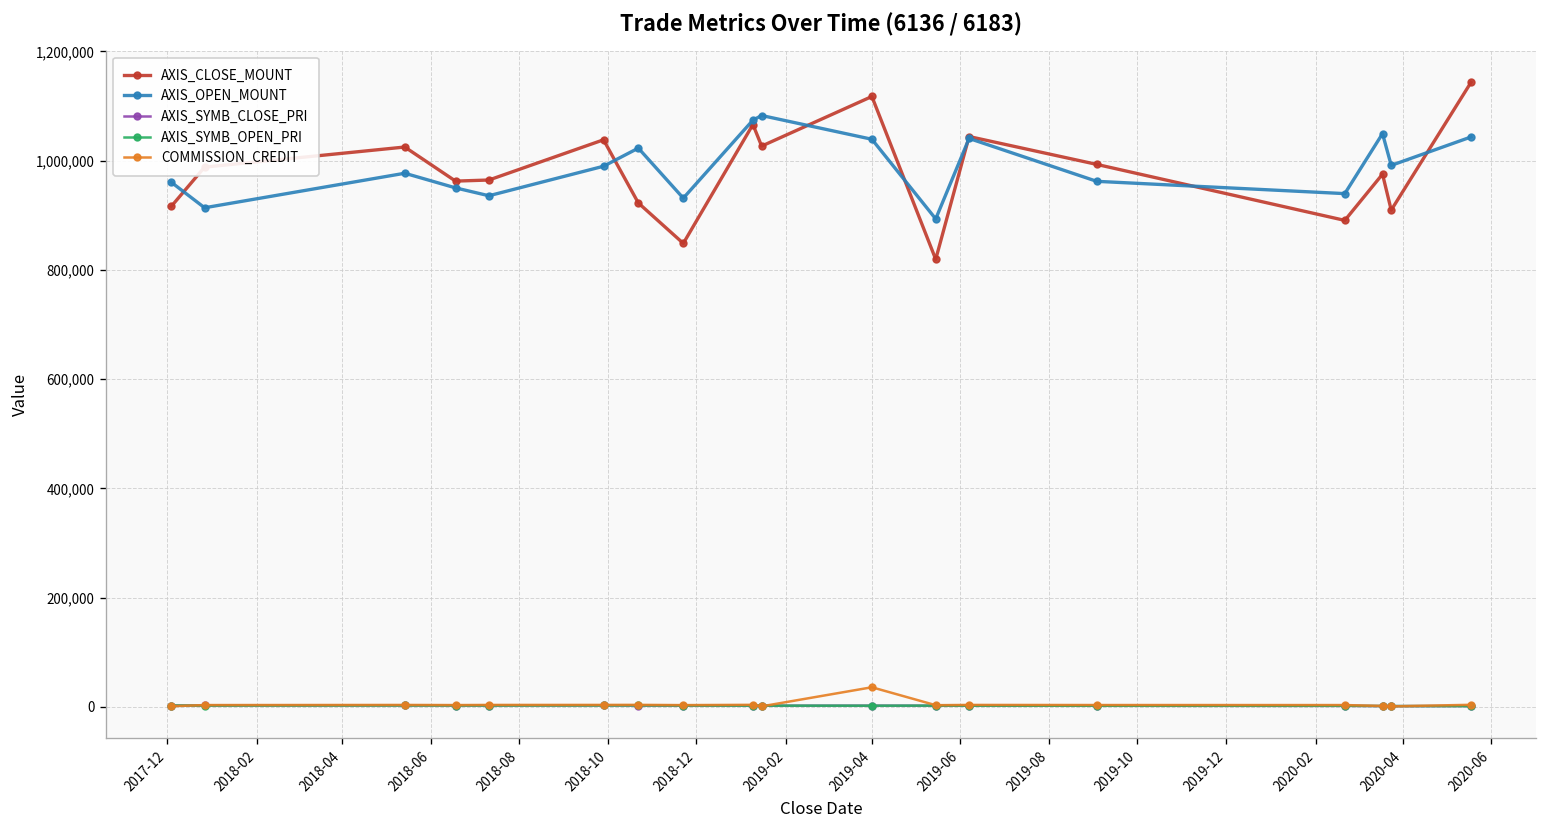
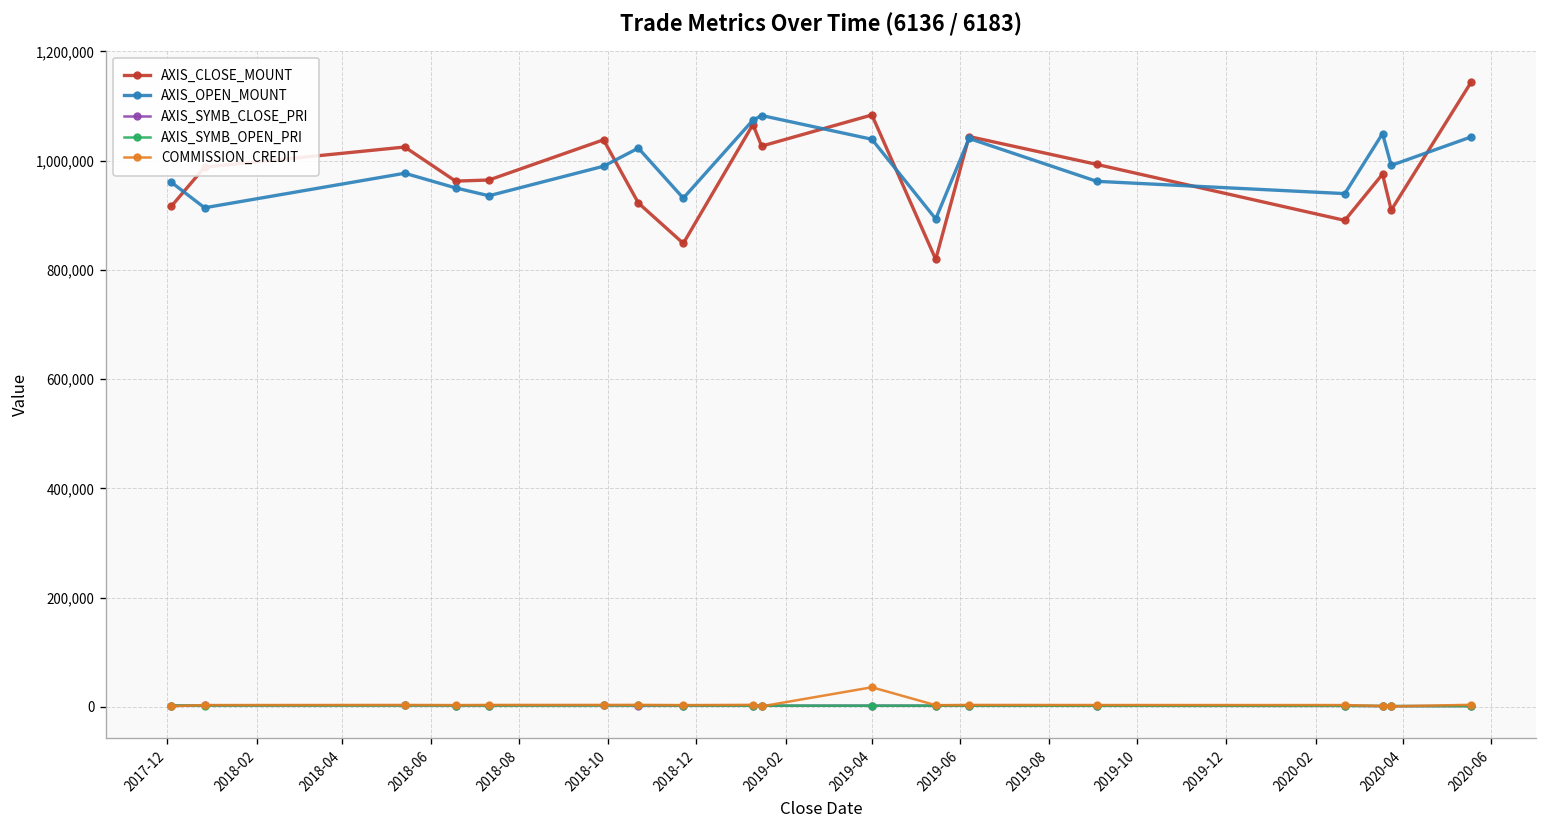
  {
    "AXIS_CLOSE_MOUNT": {
-     "2019-04": "1,120,000"
+     "2019-04": "1,080,000"
    },
    "AXIS_OPEN_MOUNT": {
      "2019-04": "1,040,000"
    },
    "AXIS_SYMB_OPEN_PRI": {
      "2019-04": "0"
    },
    "COMMISSION_CREDIT": {
      "2019-04": "40,000"
    }
  }
